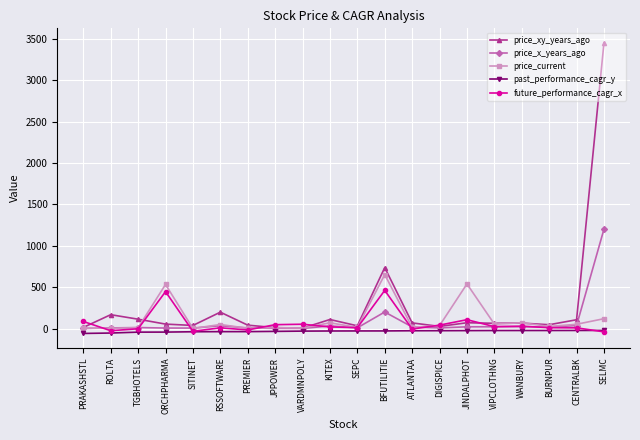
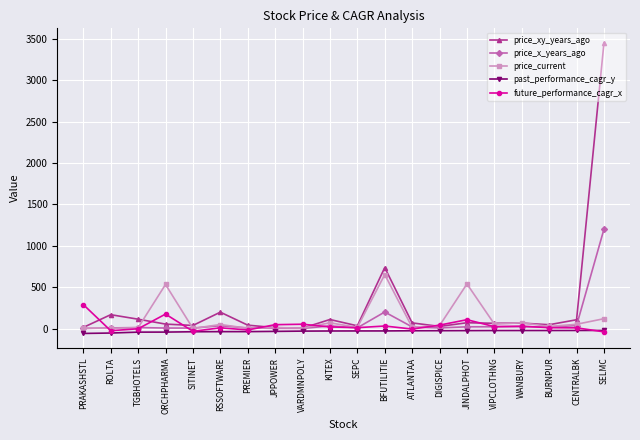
  {
    "past_performance_cagr_y": {
      "PRAKASHSTL": -100,
      "TGBHOTELS": 0,
      "ORCHPHARMA": 0,
      "RSSOFTWARE": 0,
      "JPPOWER": 0,
      "VARDMNPOLY": 0,
      "KITEX": 0,
      "SEPC": 0,
      "BFUTILITIE": 0,
      "DIGISPICE": 0,
      "JINDALPHOT": 0,
      "VIPCLOTHNG": 0,
      "WANBURY": 0,
      "BURNPUR": 0,
      "CENTRALBK": 0
    },
    "future_performance_cagr_x": {
-     "PRAKASHSTL": 100,
-     "ORCHPHARMA": 400,
+     "PRAKASHSTL": 300,
+     "ORCHPHARMA": 200,
      "JPPOWER": 0,
      "VARDMNPOLY": 100,
-     "BFUTILITIE": 500,
+     "BFUTILITIE": 0,
      "JINDALPHOT": 100
    }
  }
